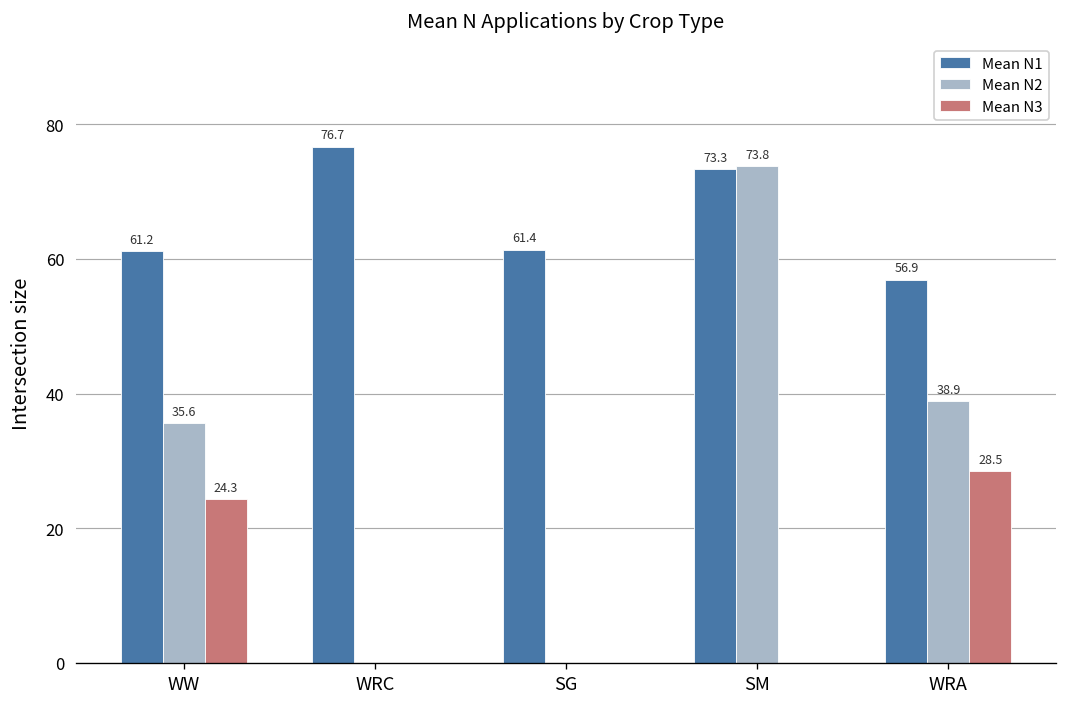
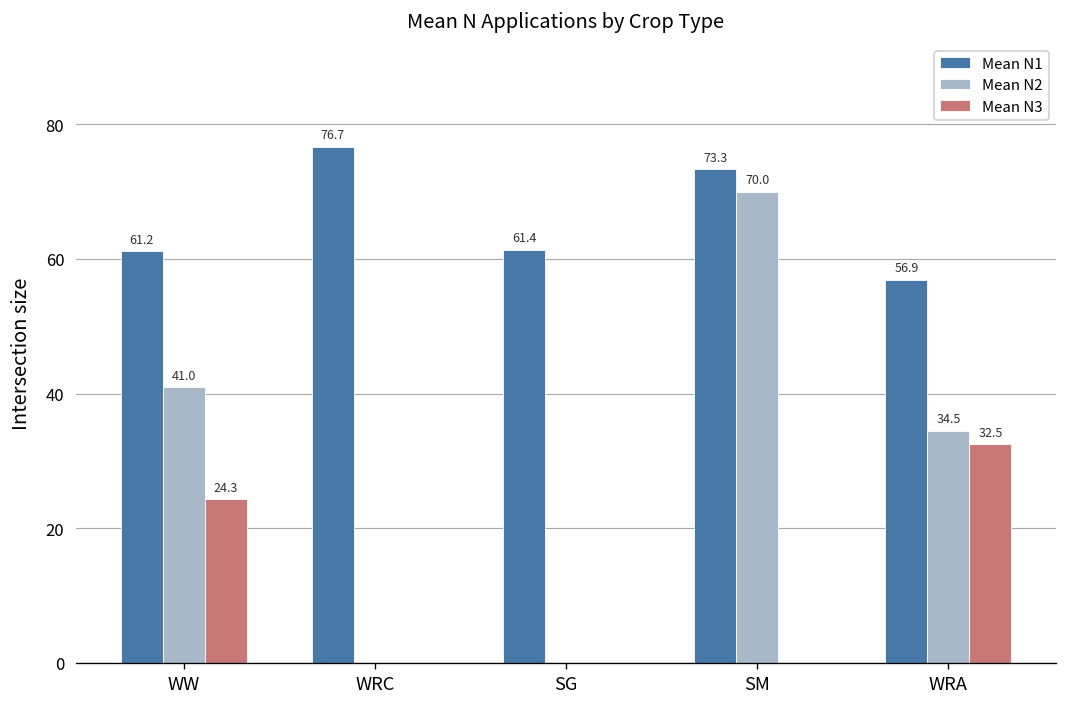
  {
    "Mean N1": {
      "WW": 61.2,
      "WRC": 76.7,
      "SG": 61.4,
      "SM": 73.3,
      "WRA": 56.9
    },
    "Mean N2": {
-     "WW": 35.6,
-     "SM": 73.8,
-     "WRA": 38.9
+     "WW": 41.0,
+     "SM": 70.0,
+     "WRA": 34.5
    },
    "Mean N3": {
      "WW": 24.3,
-     "WRA": 28.5
+     "WRA": 32.5
    }
  }
